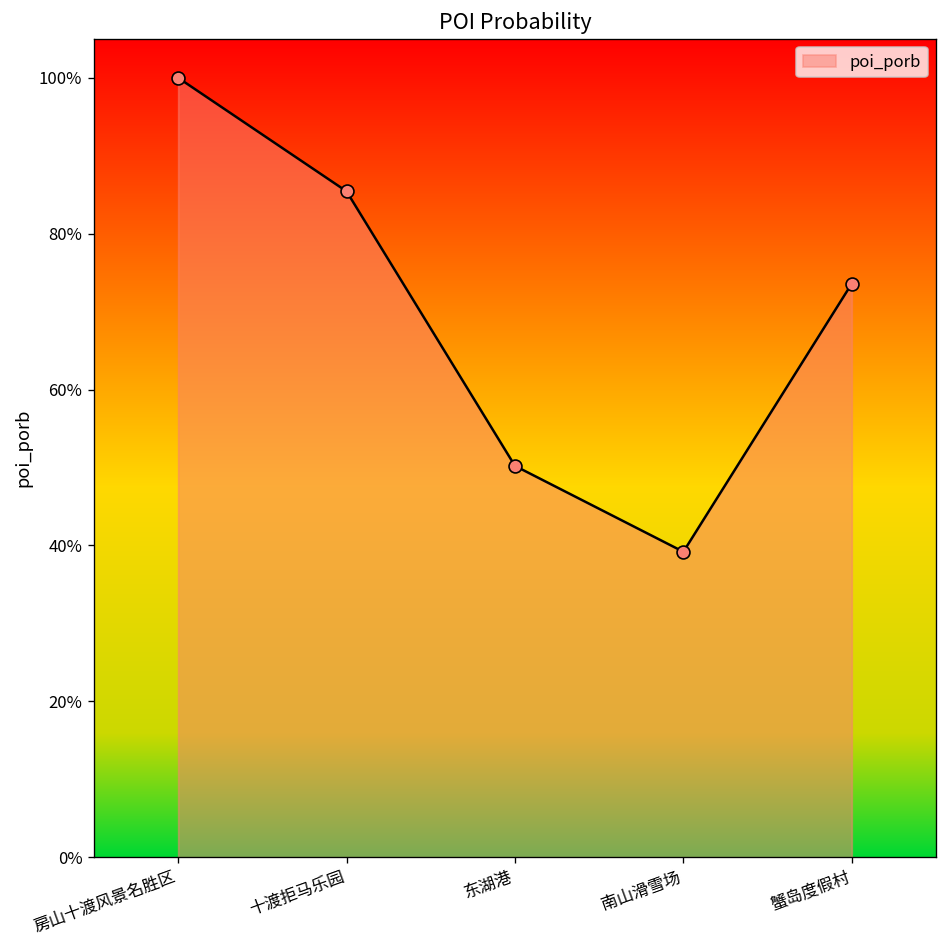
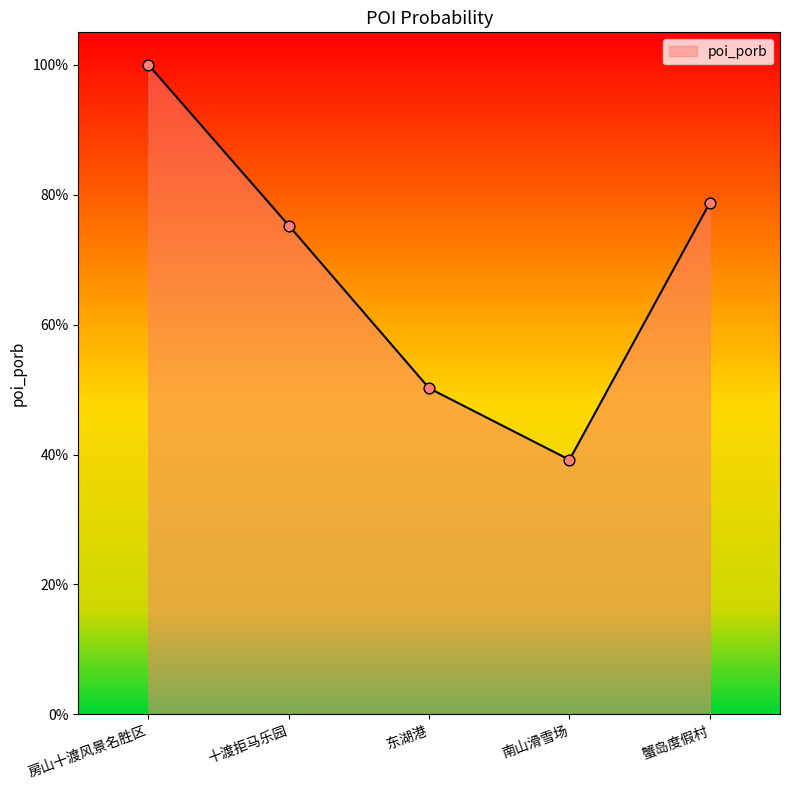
  {
    "房山十渡风景名胜区": "100%",
-   "十渡拒马乐园": "85%",
+   "十渡拒马乐园": "75%",
    "东湖港": "50%",
    "南山滑雪场": "39%",
-   "蟹岛度假村": "74%"
+   "蟹岛度假村": "79%"
  }
